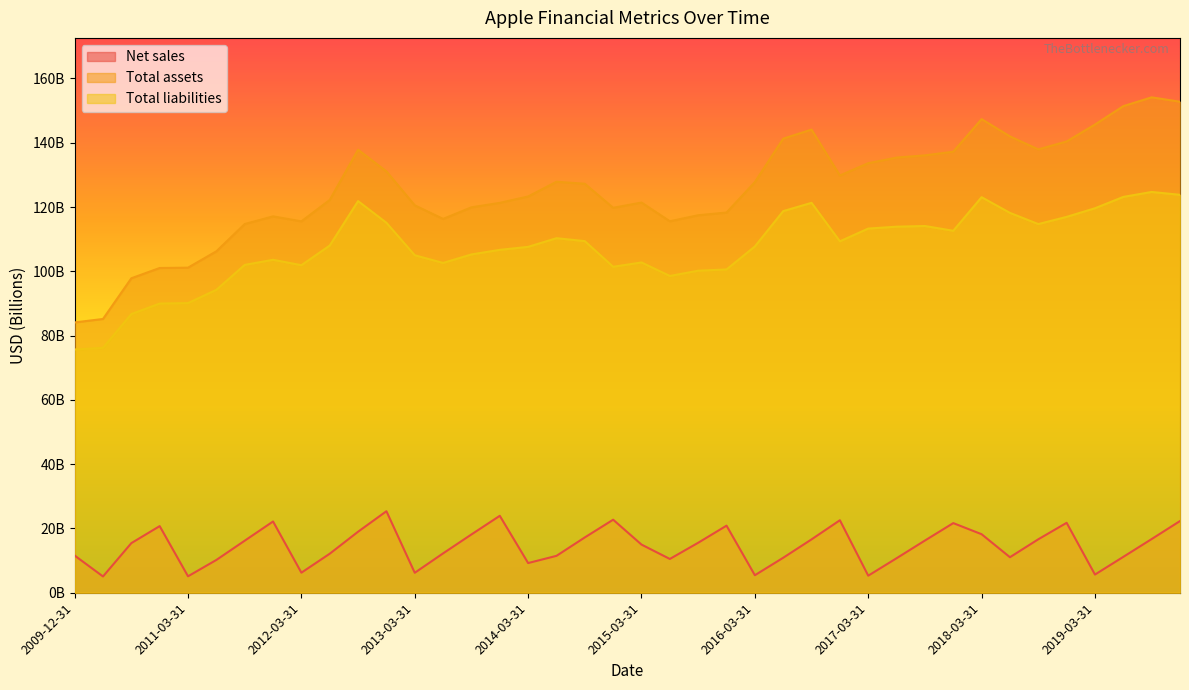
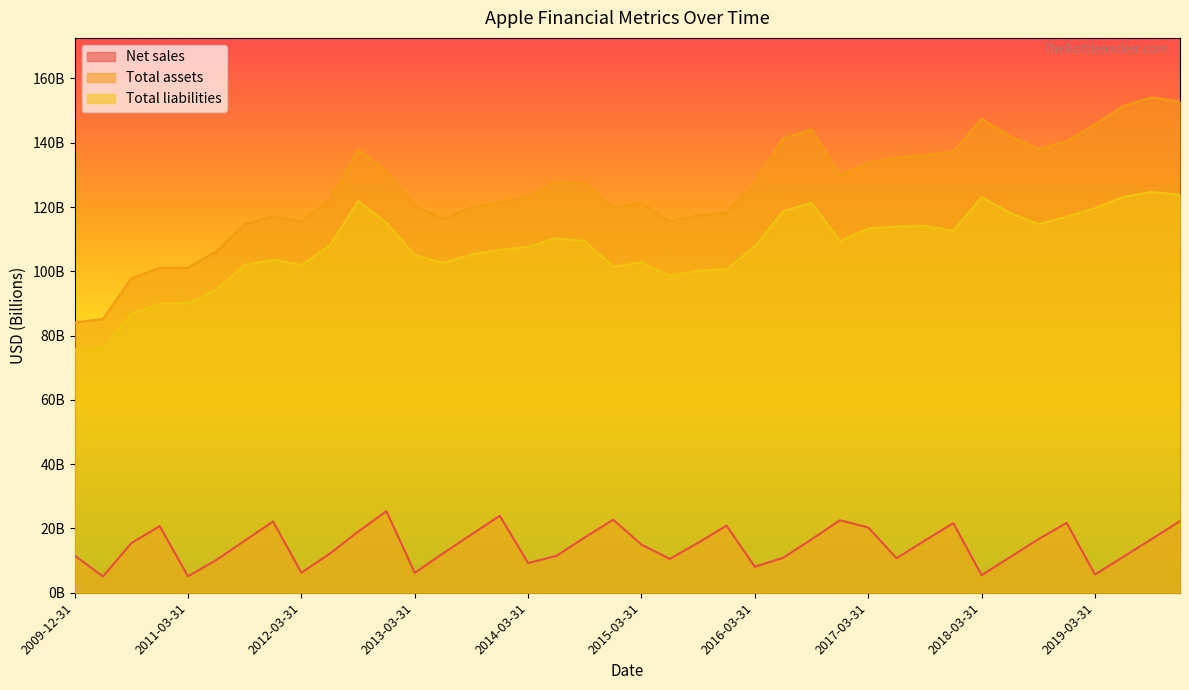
  {
    "Net sales": {
      "2009-12-31": 12000000000,
      "2011-03-31": 5000000000,
      "2012-03-31": 6000000000,
      "2013-03-31": 6000000000,
      "2014-03-31": 9000000000,
      "2015-03-31": 15000000000,
-     "2016-03-31": 5000000000,
-     "2017-03-31": 5000000000,
-     "2018-03-31": 18000000000,
+     "2016-03-31": 8000000000,
+     "2017-03-31": 20000000000,
+     "2018-03-31": 5000000000,
      "2019-03-31": 6000000000
    }
  }
